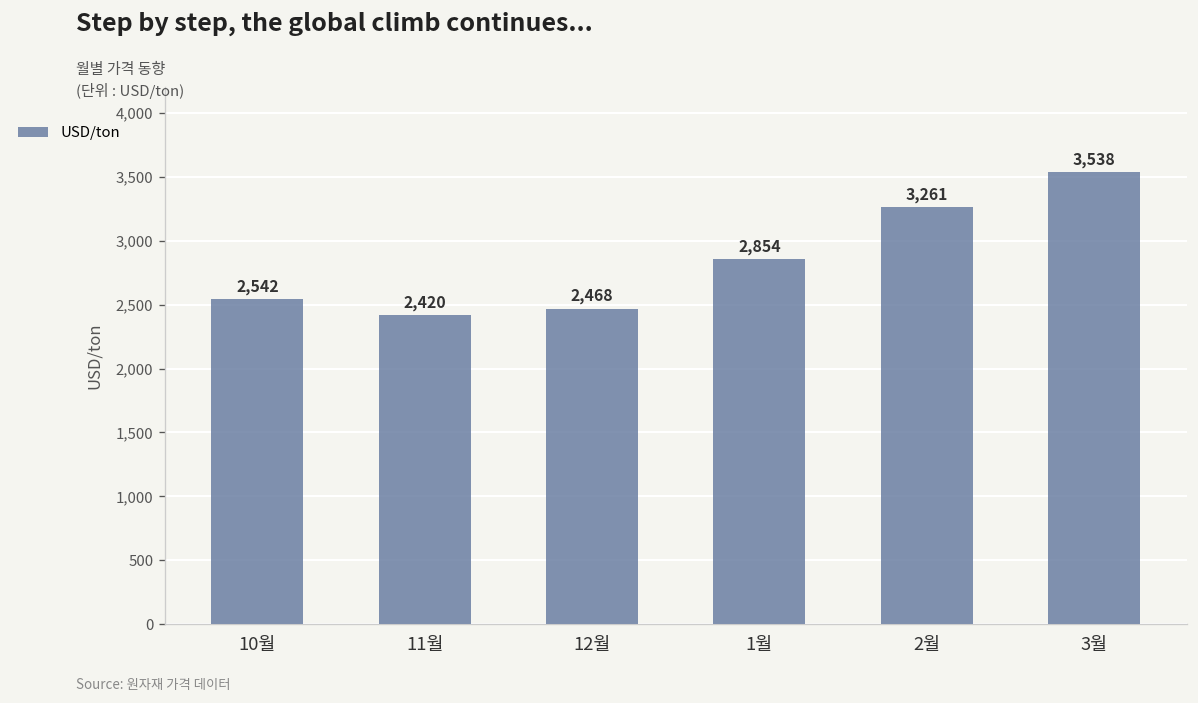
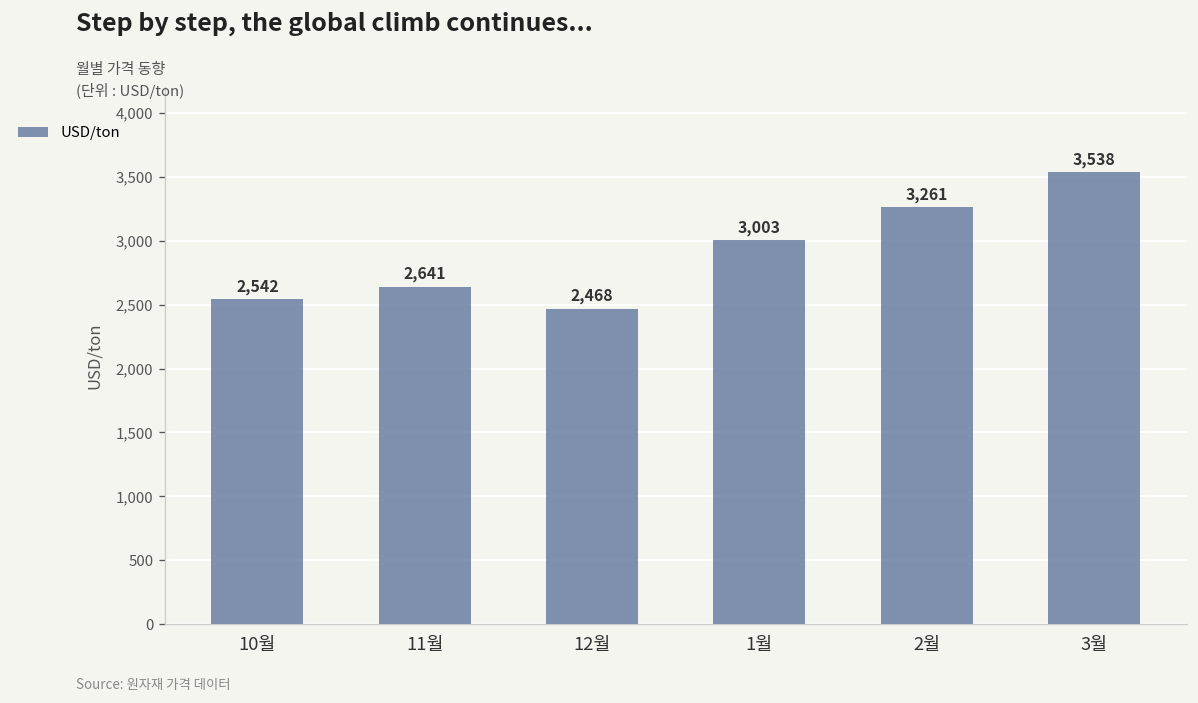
  {
    "10월": "2,542",
-   "11월": "2,420",
+   "11월": "2,641",
    "12월": "2,468",
-   "1월": "2,854",
+   "1월": "3,003",
    "2월": "3,261",
    "3월": "3,538"
  }
